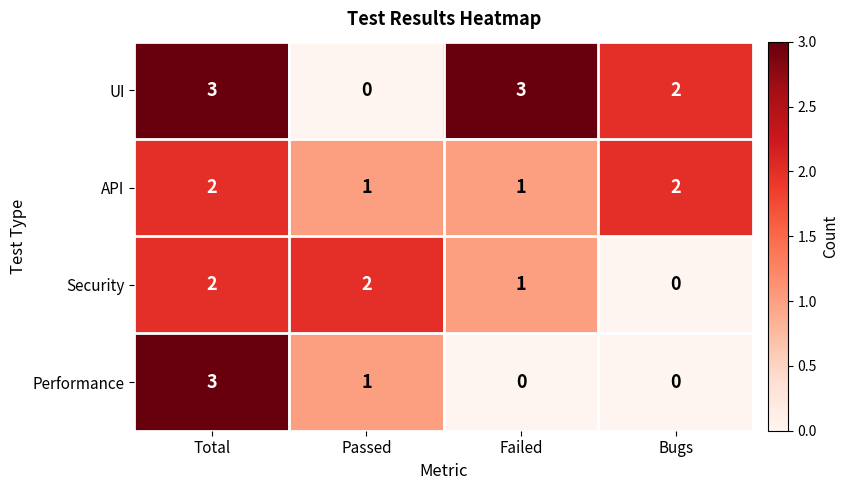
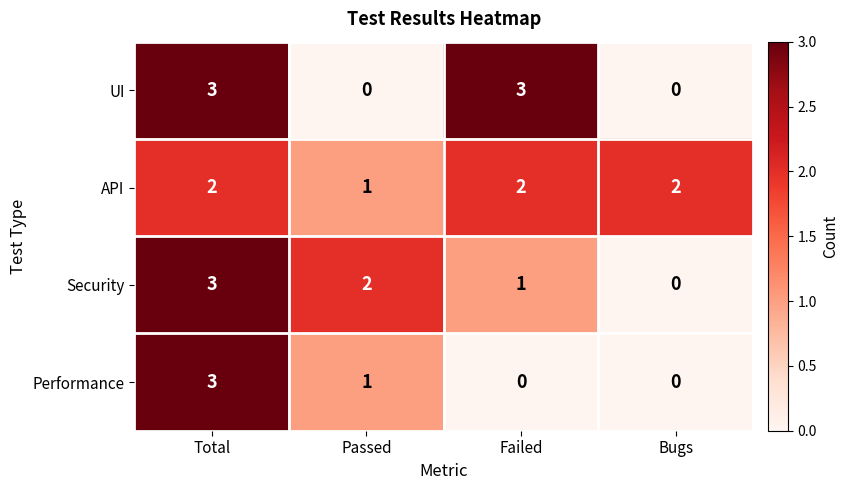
  {
    "UI": {
      "Total": 3,
      "Passed": 0,
      "Failed": 3,
-     "Bugs": 2
+     "Bugs": 0
    },
    "API": {
      "Total": 2,
      "Passed": 1,
-     "Failed": 1,
+     "Failed": 2,
      "Bugs": 2
    },
    "Security": {
-     "Total": 2,
+     "Total": 3,
      "Passed": 2,
      "Failed": 1,
      "Bugs": 0
    },
    "Performance": {
      "Total": 3,
      "Passed": 1,
      "Failed": 0,
      "Bugs": 0
    }
  }
